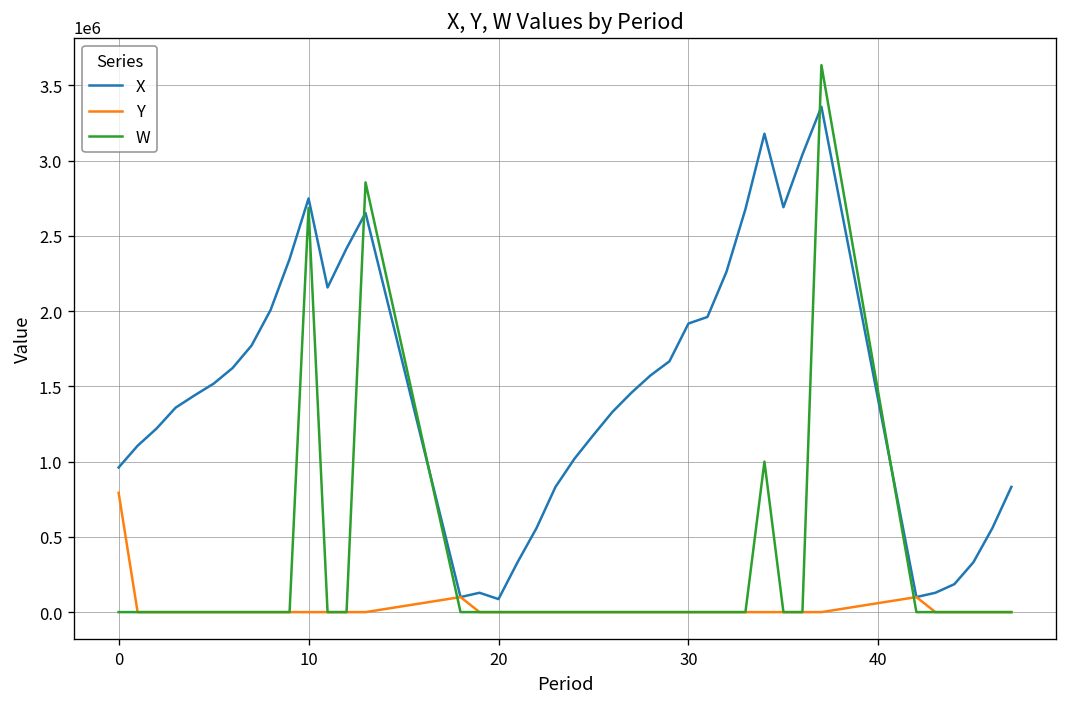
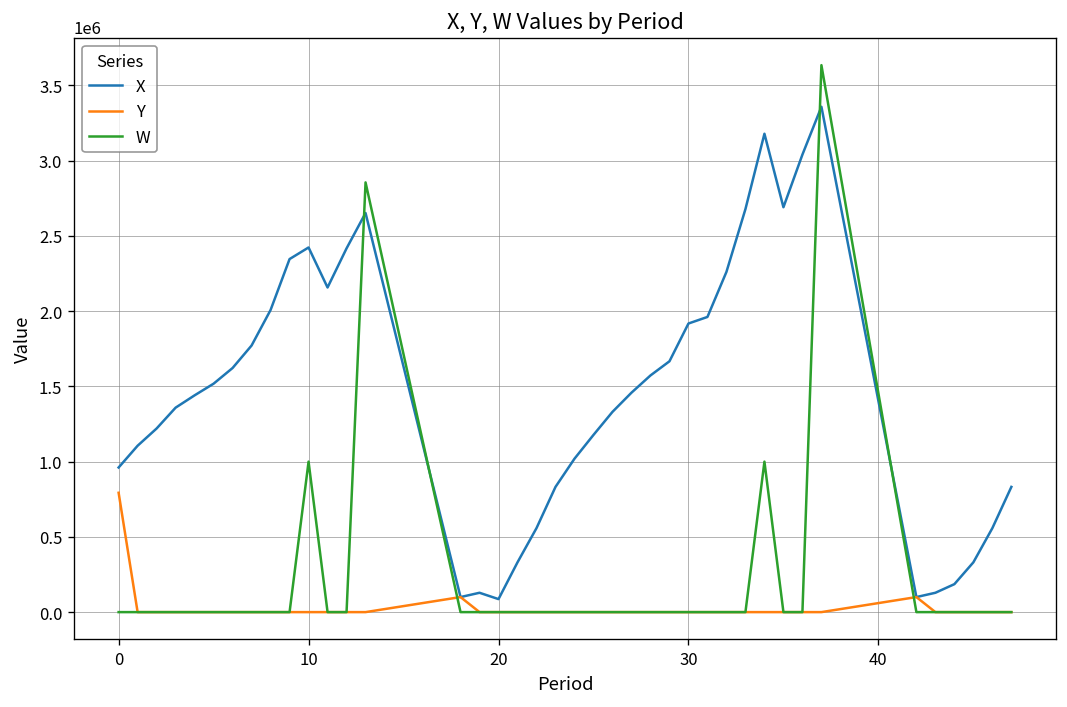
  {
    "X": {
      "0": 960000,
-     "10": 2750000,
+     "10": 2420000,
      "20": 90000,
      "30": 1920000
    },
    "Y": {
      "0": 790000,
      "10": 0
    },
    "W": {
      "0": 0,
-     "10": 2690000
+     "10": 1000000
    }
  }
